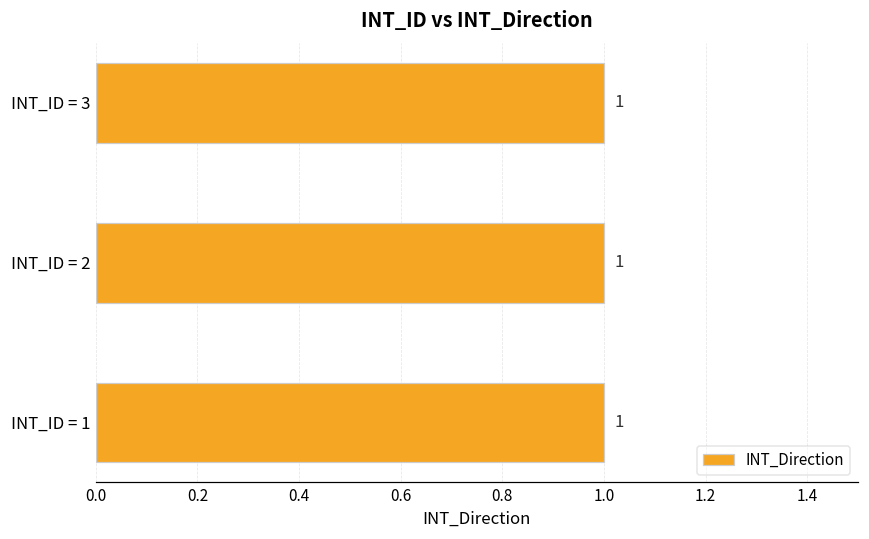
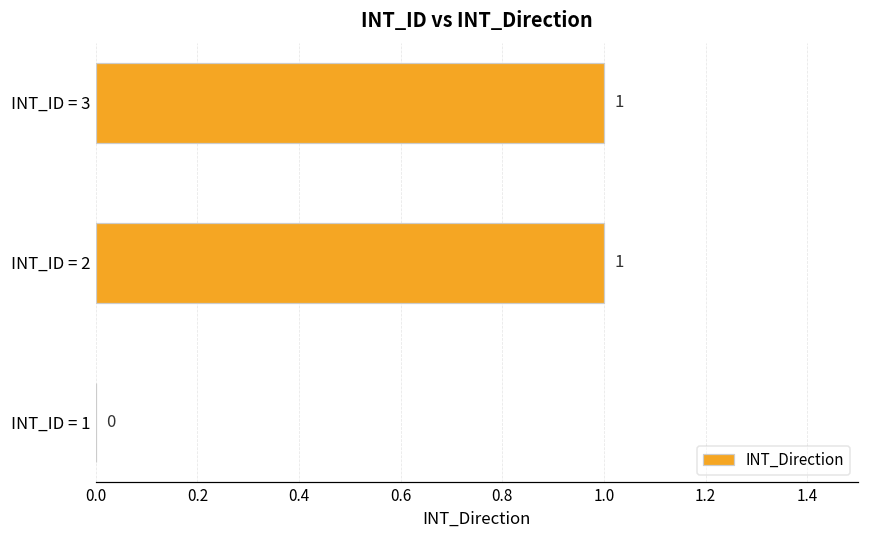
  {
    "INT_ID = 3": 1,
    "INT_ID = 2": 1,
-   "INT_ID = 1": 1
+   "INT_ID = 1": 0
  }
